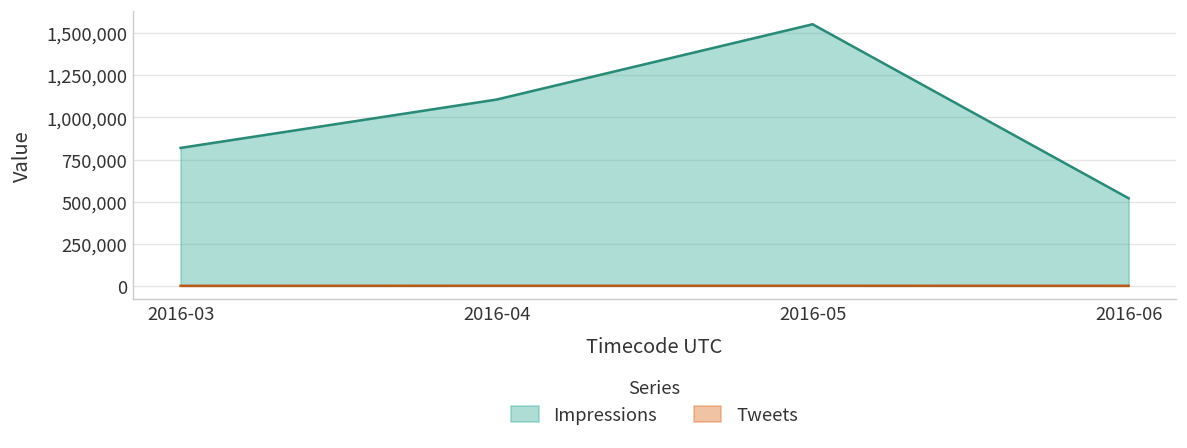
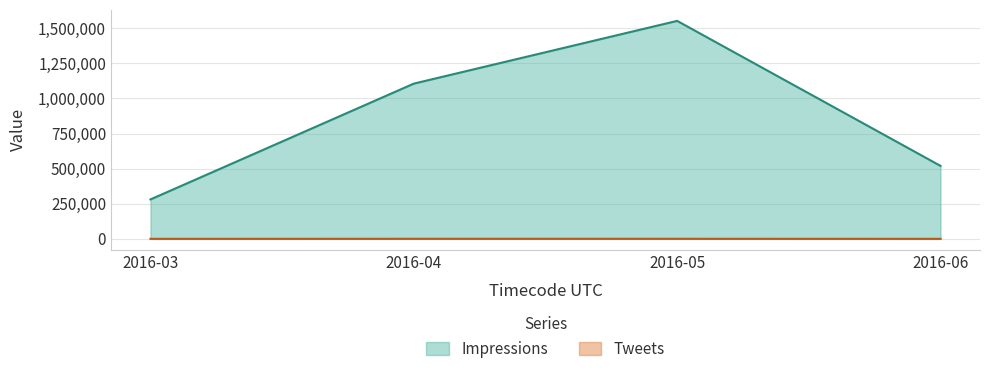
  {
    "Impressions": {
-     "2016-03": "820,000",
+     "2016-03": "280,000",
      "2016-04": "1,110,000",
      "2016-05": "1,550,000",
      "2016-06": "520,000"
    },
    "Tweets": {
      "2016-03": "0",
      "2016-04": "0",
      "2016-05": "0",
      "2016-06": "0"
    }
  }
